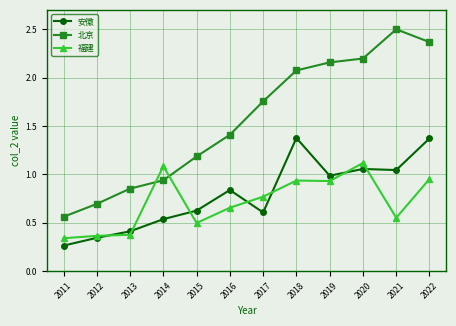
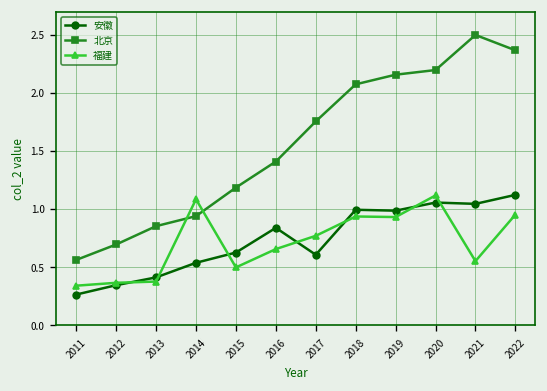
  {
    "安徽": {
      "2011": 0.3,
      "2013": 0.4,
      "2014": 0.5,
      "2015": 0.6,
      "2016": 0.8,
      "2017": 0.6,
-     "2018": 1.4,
+     "2018": 1.0,
      "2019": 1.0,
      "2020": 1.1,
      "2021": 1.0,
-     "2022": 1.4
+     "2022": 1.1
    },
    "北京": {
      "2011": 0.6,
      "2012": 0.7,
      "2013": 0.9,
      "2014": 0.9,
      "2015": 1.2,
      "2016": 1.4,
      "2017": 1.8,
      "2018": 2.1,
      "2019": 2.2,
      "2020": 2.2,
      "2021": 2.5,
      "2022": 2.4
    },
    "福建": {
      "2011": 0.3,
      "2013": 0.4,
      "2014": 1.1,
      "2015": 0.5,
      "2016": 0.7,
      "2017": 0.8,
      "2018": 0.9,
      "2019": 0.9,
      "2020": 1.1,
      "2021": 0.6,
      "2022": 1.0
    }
  }
